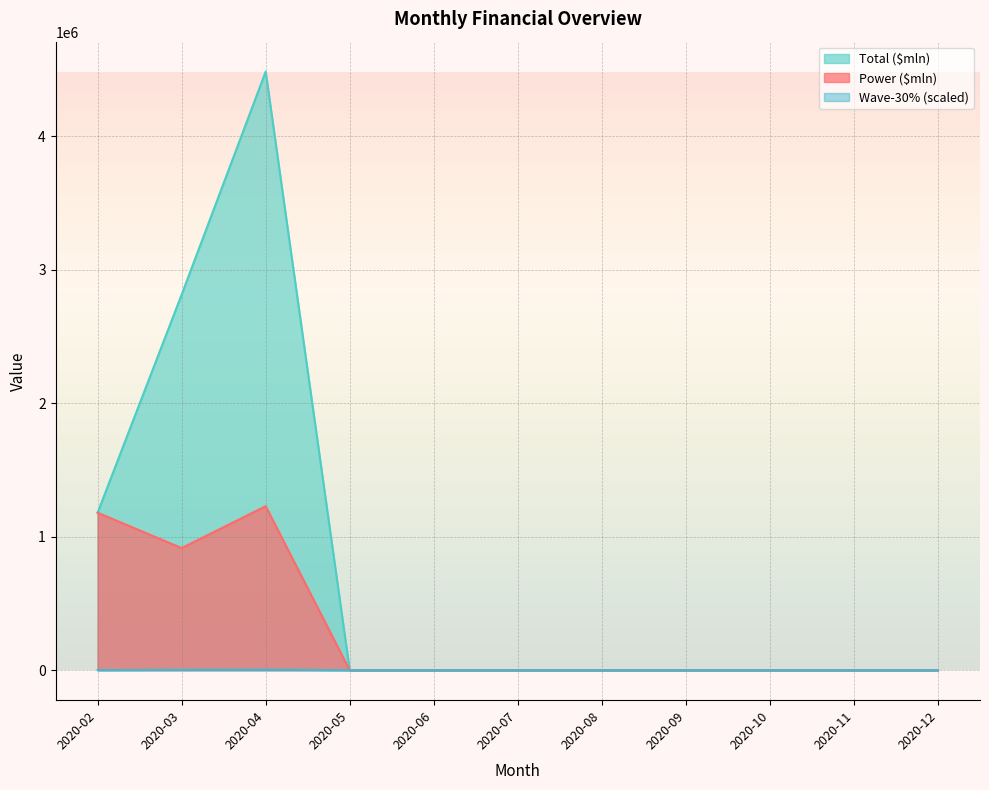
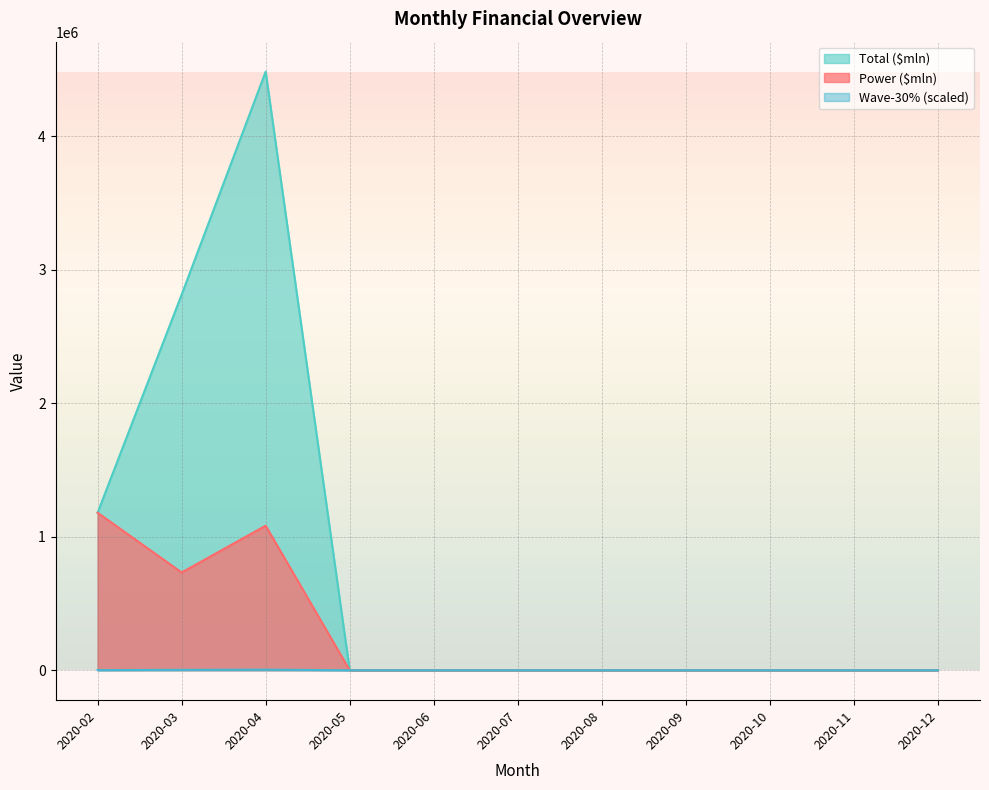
  {
    "Power ($mln)": {
-     "2020-03": 920000,
-     "2020-04": 1230000
+     "2020-03": 730000,
+     "2020-04": 1080000
    }
  }
